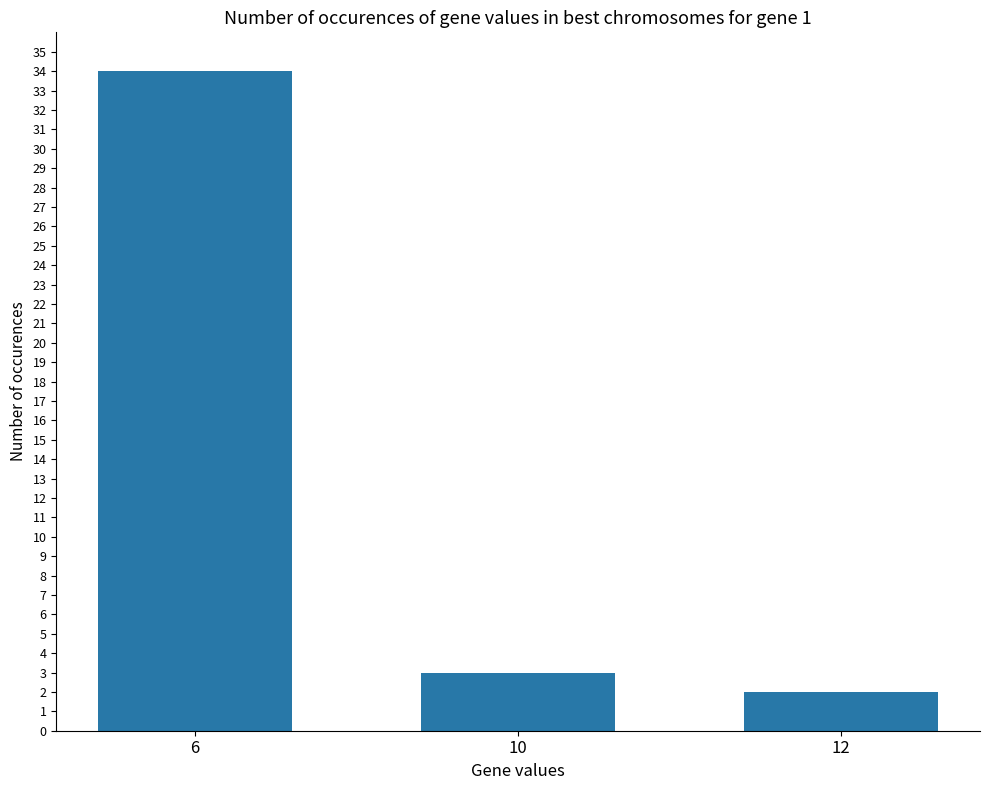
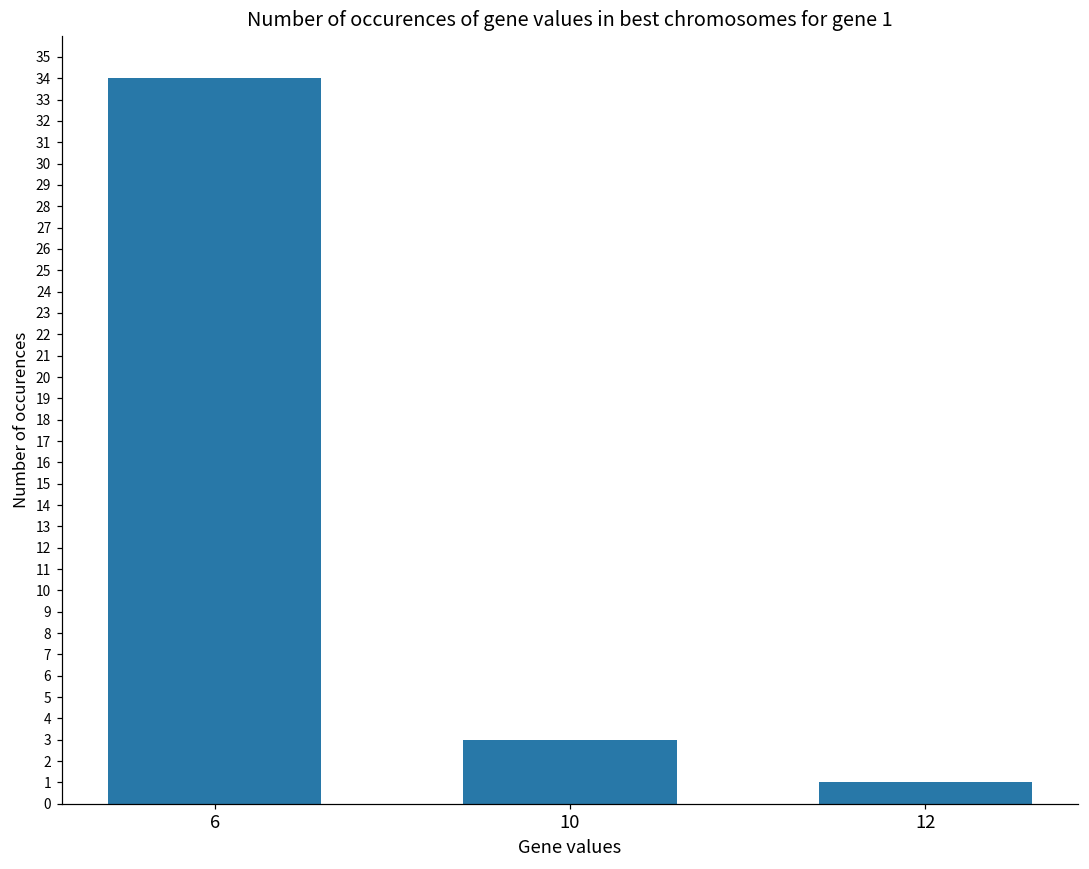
  {
    "6": 34,
    "10": 3,
-   "12": 2
+   "12": 1
  }
